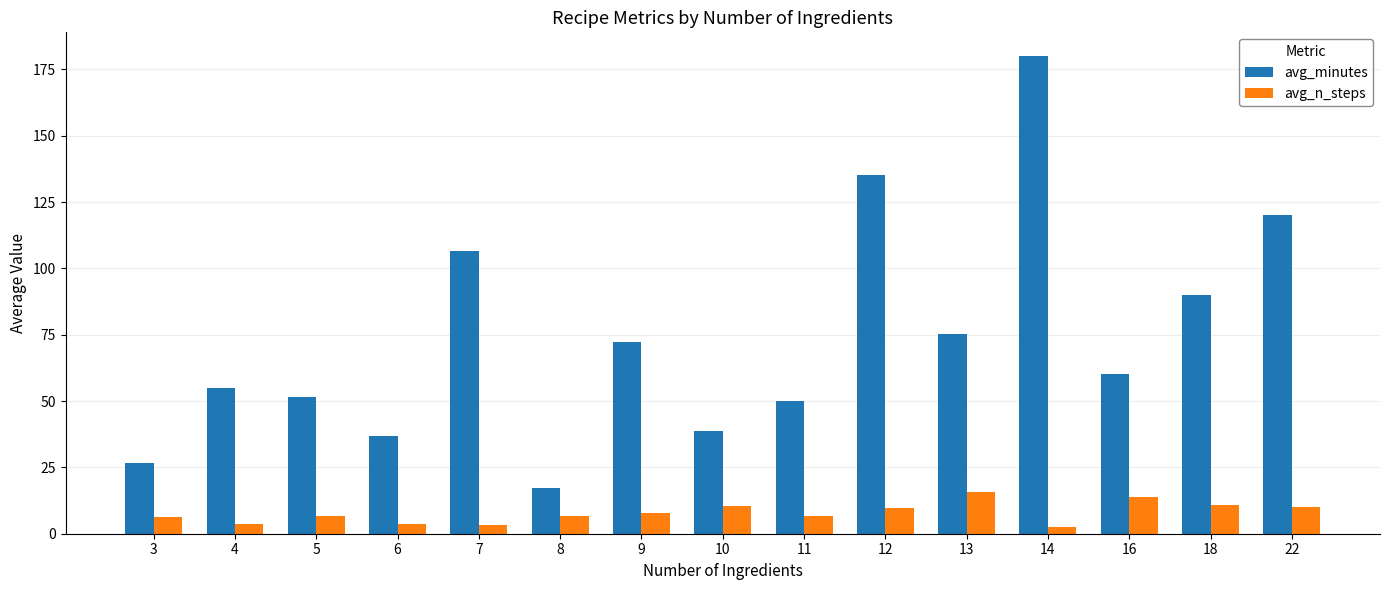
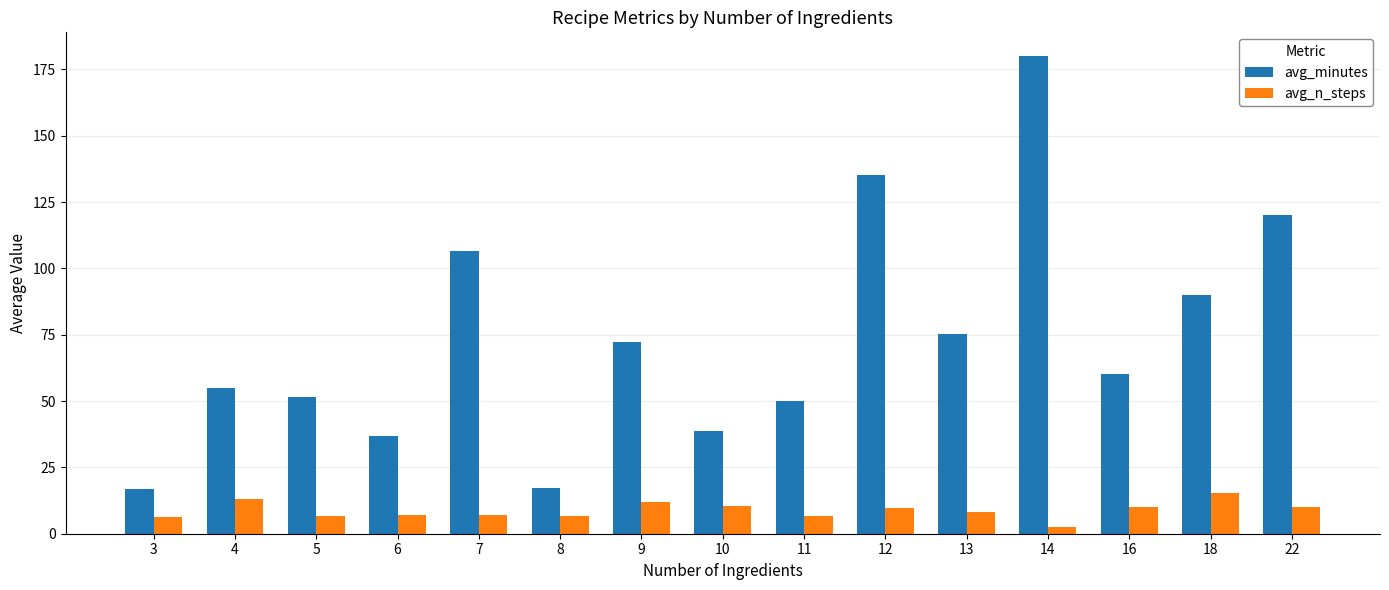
  {
    "avg_minutes": {
-     "3": 27,
+     "3": 17,
      "4": 55,
      "5": 52,
      "6": 37,
      "7": 107,
      "8": 17,
      "9": 72,
      "10": 39,
      "11": 50,
      "12": 135,
      "13": 75,
      "14": 180,
      "16": 60,
      "18": 90,
      "22": 120
    },
    "avg_n_steps": {
      "3": 6,
-     "4": 4,
+     "4": 13,
      "5": 7,
-     "6": 4,
-     "7": 3,
+     "6": 7,
+     "7": 7,
      "8": 7,
-     "9": 8,
+     "9": 12,
      "10": 10,
      "11": 7,
      "12": 10,
-     "13": 16,
+     "13": 8,
      "14": 3,
-     "16": 14,
-     "18": 11,
+     "16": 10,
+     "18": 15,
      "22": 10
    }
  }
